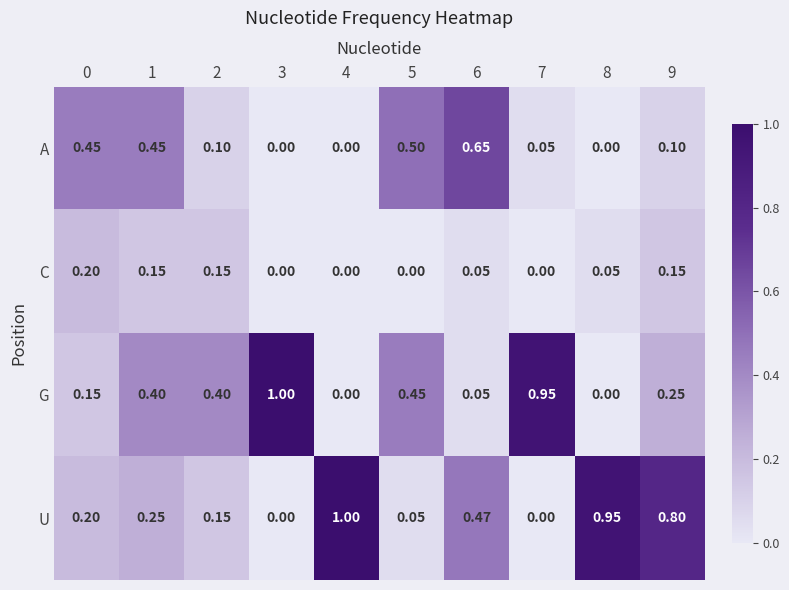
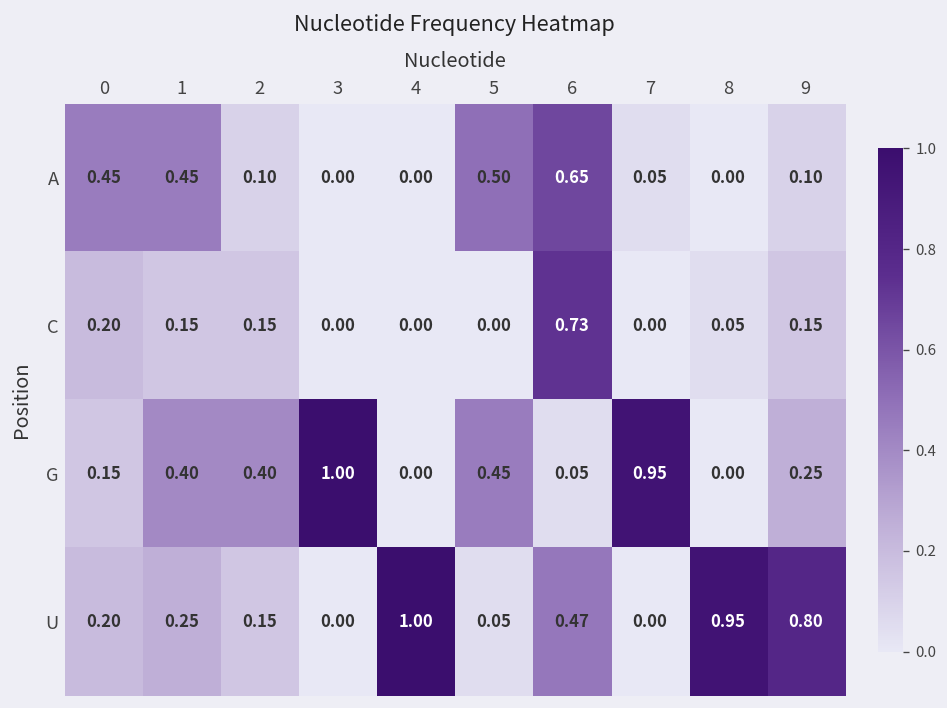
  {
    "A": {
      "0": 0.45,
      "1": 0.45,
      "2": 0.10,
      "3": 0.00,
      "4": 0.00,
      "5": 0.50,
      "6": 0.65,
      "7": 0.05,
      "8": 0.00,
      "9": 0.10
    },
    "C": {
      "0": 0.20,
      "1": 0.15,
      "2": 0.15,
      "3": 0.00,
      "4": 0.00,
      "5": 0.00,
-     "6": 0.05,
+     "6": 0.73,
      "7": 0.00,
      "8": 0.05,
      "9": 0.15
    },
    "G": {
      "0": 0.15,
      "1": 0.40,
      "2": 0.40,
      "3": 1.00,
      "4": 0.00,
      "5": 0.45,
      "6": 0.05,
      "7": 0.95,
      "8": 0.00,
      "9": 0.25
    },
    "U": {
      "0": 0.20,
      "1": 0.25,
      "2": 0.15,
      "3": 0.00,
      "4": 1.00,
      "5": 0.05,
      "6": 0.47,
      "7": 0.00,
      "8": 0.95,
      "9": 0.80
    }
  }
